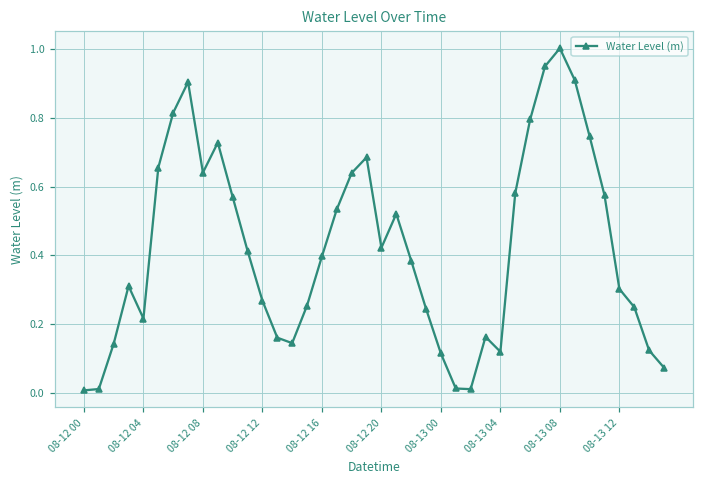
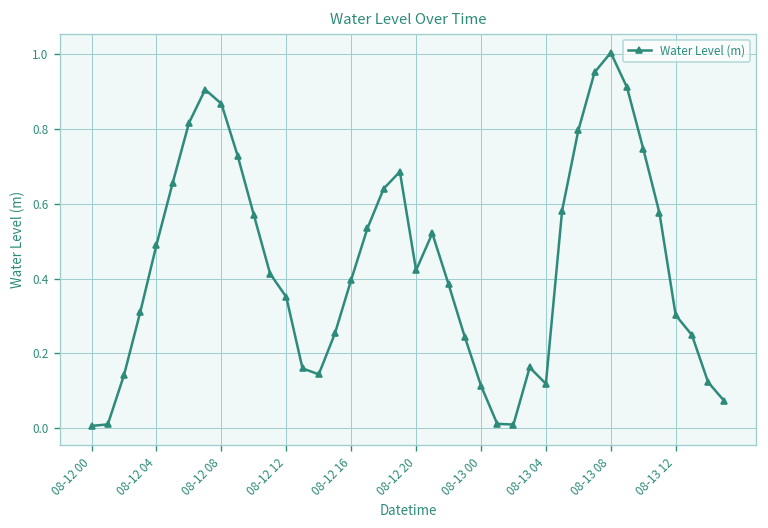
  {
    "08-12 00": 0.01,
-   "08-12 04": 0.22,
-   "08-12 08": 0.64,
-   "08-12 12": 0.27,
+   "08-12 04": 0.49,
+   "08-12 08": 0.87,
+   "08-12 12": 0.35,
    "08-12 16": 0.40,
    "08-12 20": 0.42,
    "08-13 00": 0.11,
    "08-13 04": 0.12,
    "08-13 08": 1.00,
    "08-13 12": 0.30
  }
